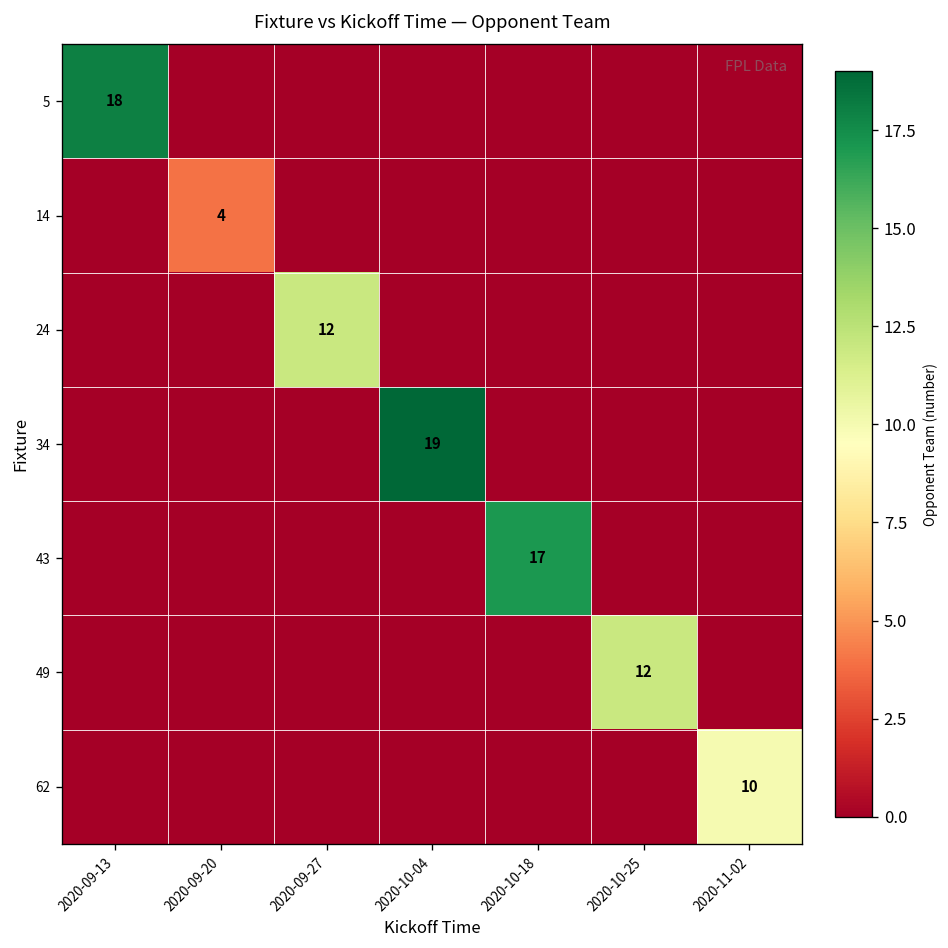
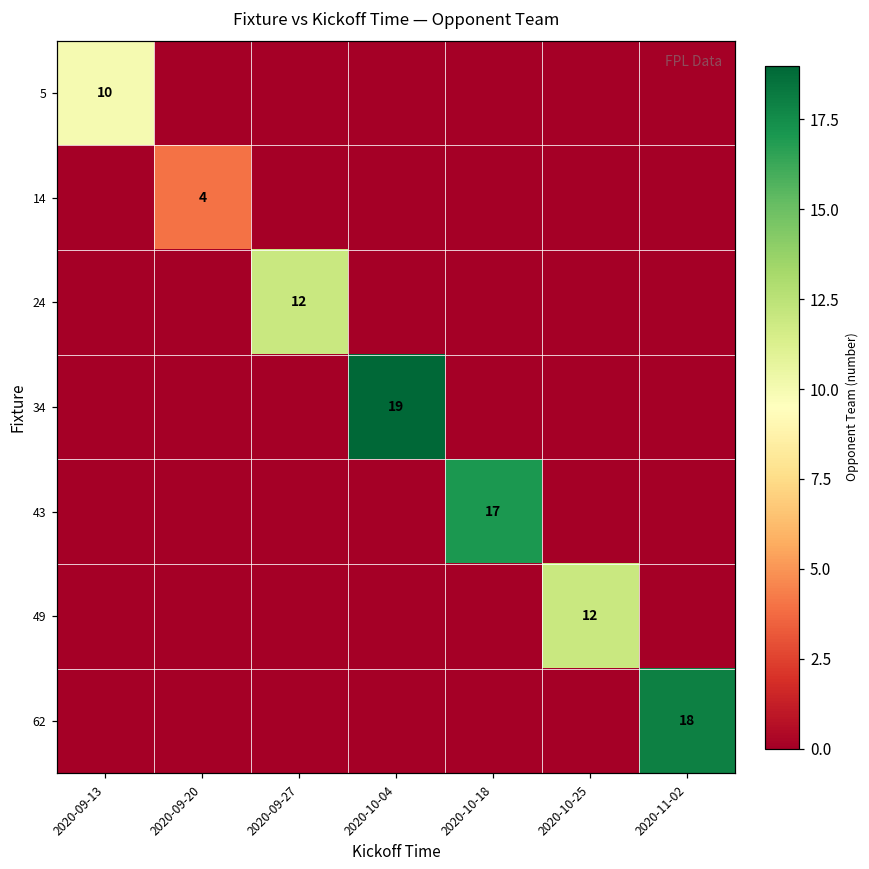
  {
    "5": {
-     "2020-09-13": 18
+     "2020-09-13": 10
    },
    "14": {
      "2020-09-20": 4
    },
    "24": {
      "2020-09-27": 12
    },
    "34": {
      "2020-10-04": 19
    },
    "43": {
      "2020-10-18": 17
    },
    "49": {
      "2020-10-25": 12
    },
    "62": {
-     "2020-11-02": 10
+     "2020-11-02": 18
    }
  }
